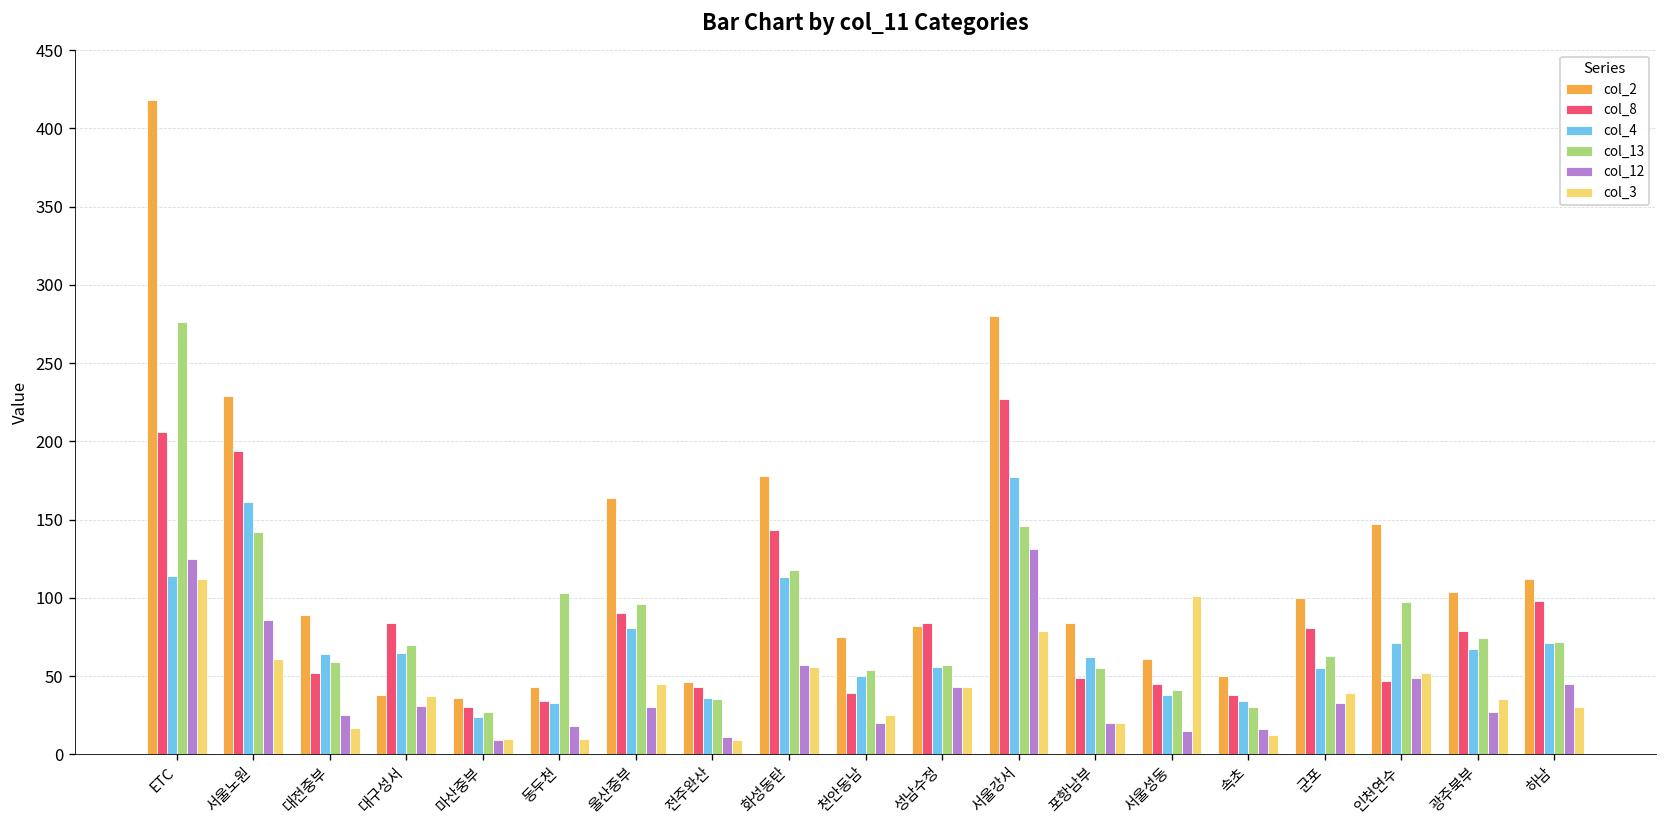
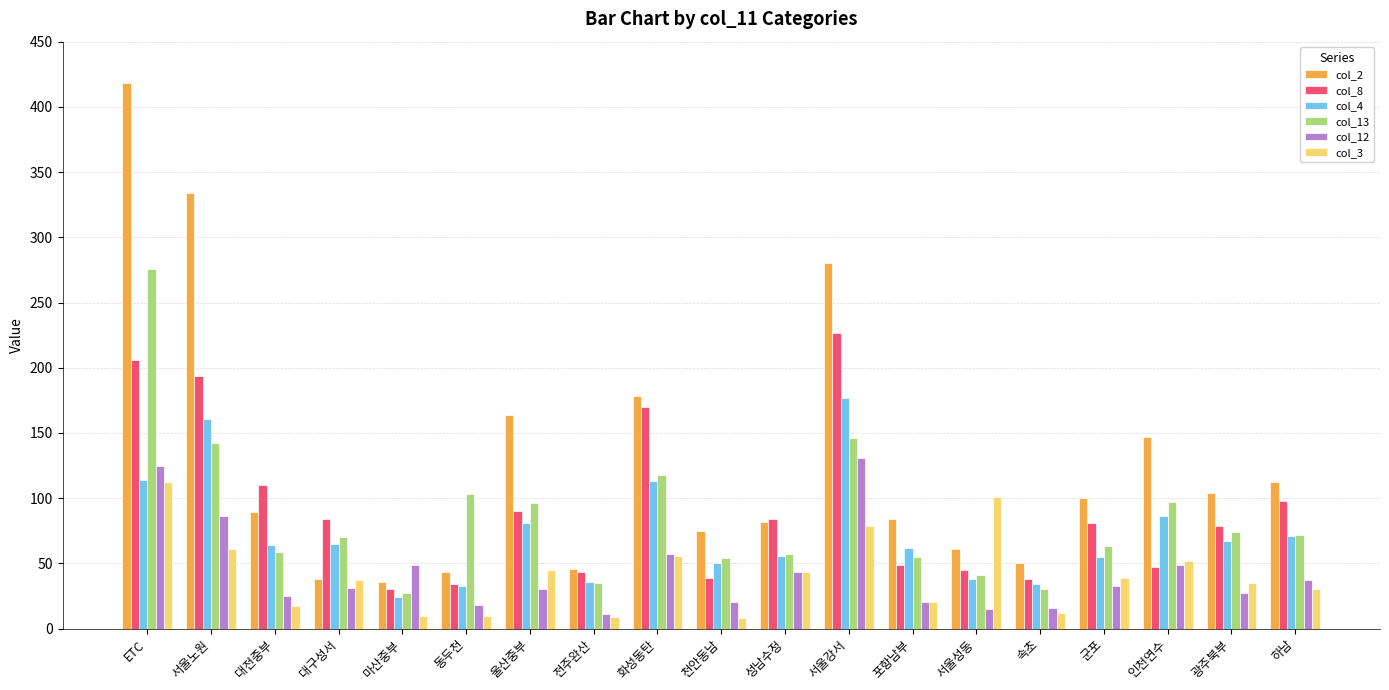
  {
    "col_2": {
      "ETC": 418,
-     "서울노원": 229,
+     "서울노원": 334,
      "대전중부": 89,
      "대구성서": 38,
      "마산중부": 36,
      "동두천": 43,
      "울산중부": 164,
      "전주완산": 46,
      "화성동탄": 178,
      "천안동남": 75,
      "성남수정": 82,
      "서울강서": 280,
      "포항남부": 84,
      "서울성동": 61,
      "속초": 50,
      "군포": 100,
      "인천연수": 147,
      "광주북부": 104,
      "하남": 112
    },
    "col_8": {
      "ETC": 206,
      "서울노원": 194,
-     "대전중부": 52,
+     "대전중부": 110,
      "대구성서": 84,
      "마산중부": 30,
      "동두천": 34,
      "울산중부": 90,
      "전주완산": 43,
-     "화성동탄": 143,
+     "화성동탄": 170,
      "천안동남": 39,
      "성남수정": 84,
      "서울강서": 227,
      "포항남부": 49,
      "서울성동": 45,
      "속초": 38,
      "군포": 81,
      "인천연수": 47,
      "광주북부": 79,
      "하남": 98
    },
    "col_4": {
      "ETC": 114,
      "서울노원": 161,
      "대전중부": 64,
      "대구성서": 65,
      "마산중부": 24,
      "동두천": 33,
      "울산중부": 81,
      "전주완산": 36,
      "화성동탄": 113,
      "천안동남": 50,
      "성남수정": 56,
      "서울강서": 177,
      "포항남부": 62,
      "서울성동": 38,
      "속초": 34,
      "군포": 55,
-     "인천연수": 71,
+     "인천연수": 86,
      "광주북부": 67,
      "하남": 71
    },
    "col_13": {
      "ETC": 276,
      "서울노원": 142,
      "대전중부": 59,
      "대구성서": 70,
      "마산중부": 27,
      "동두천": 103,
      "울산중부": 96,
      "전주완산": 35,
      "화성동탄": 118,
      "천안동남": 54,
      "성남수정": 57,
      "서울강서": 146,
      "포항남부": 55,
      "서울성동": 41,
      "속초": 30,
      "군포": 63,
      "인천연수": 97,
      "광주북부": 74,
      "하남": 72
    },
    "col_12": {
      "ETC": 125,
      "서울노원": 86,
      "대전중부": 25,
      "대구성서": 31,
-     "마산중부": 9,
+     "마산중부": 49,
      "동두천": 18,
      "울산중부": 30,
      "전주완산": 11,
      "화성동탄": 57,
      "천안동남": 20,
      "성남수정": 43,
      "서울강서": 131,
      "포항남부": 20,
      "서울성동": 15,
      "속초": 16,
      "군포": 33,
      "인천연수": 49,
      "광주북부": 27,
-     "하남": 45
+     "하남": 37
    },
    "col_3": {
      "ETC": 112,
      "서울노원": 61,
      "대전중부": 17,
      "대구성서": 37,
      "마산중부": 10,
      "동두천": 10,
      "울산중부": 45,
      "전주완산": 9,
      "화성동탄": 56,
-     "천안동남": 25,
+     "천안동남": 8,
      "성남수정": 43,
      "서울강서": 79,
      "포항남부": 20,
      "서울성동": 101,
      "속초": 12,
      "군포": 39,
      "인천연수": 52,
      "광주북부": 35,
      "하남": 30
    }
  }
